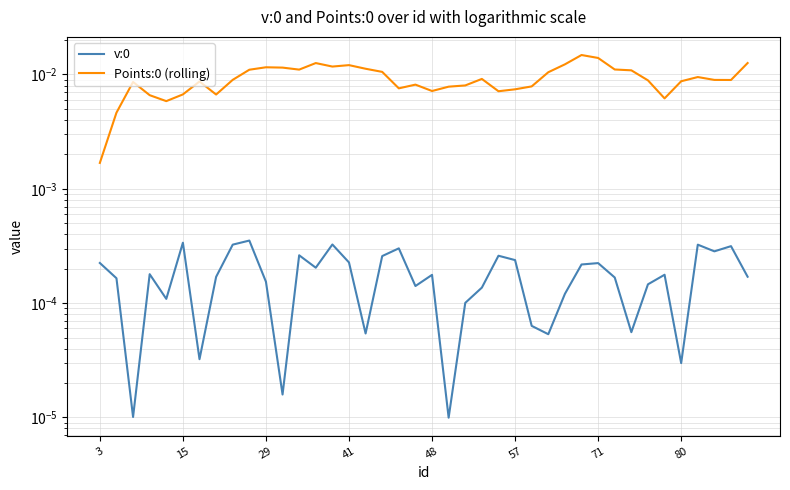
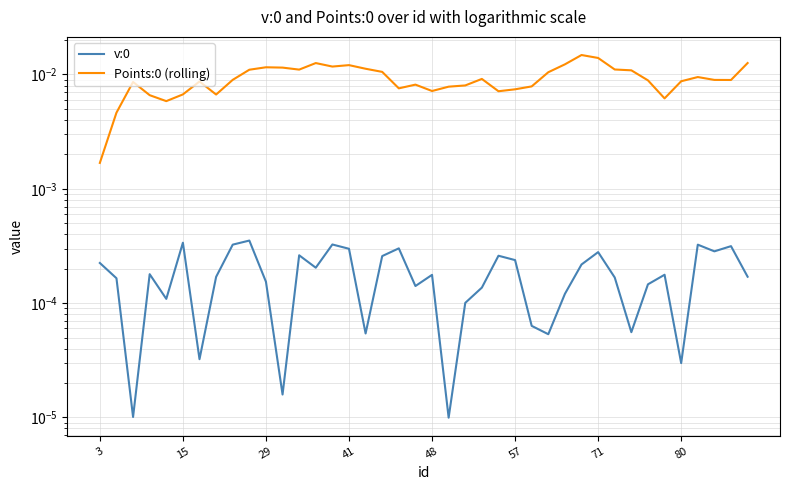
  {
    "v:0": {
      "15": 0.00034,
-     "41": 0.00023,
+     "41": 0.00030,
      "48": 0.00018,
      "57": 0.00024,
-     "71": 0.00022,
+     "71": 0.00028,
      "80": 0.00003
    },
    "Points:0 (rolling)": {
      "15": 0.007,
      "41": 0.012,
      "48": 0.007,
      "57": 0.007,
      "71": 0.014,
      "80": 0.009
    }
  }
